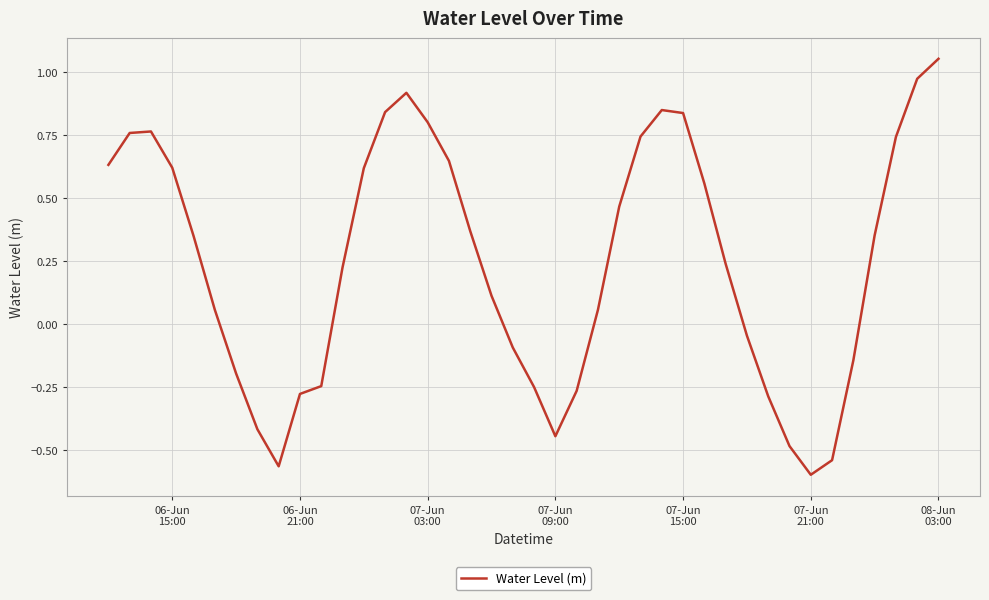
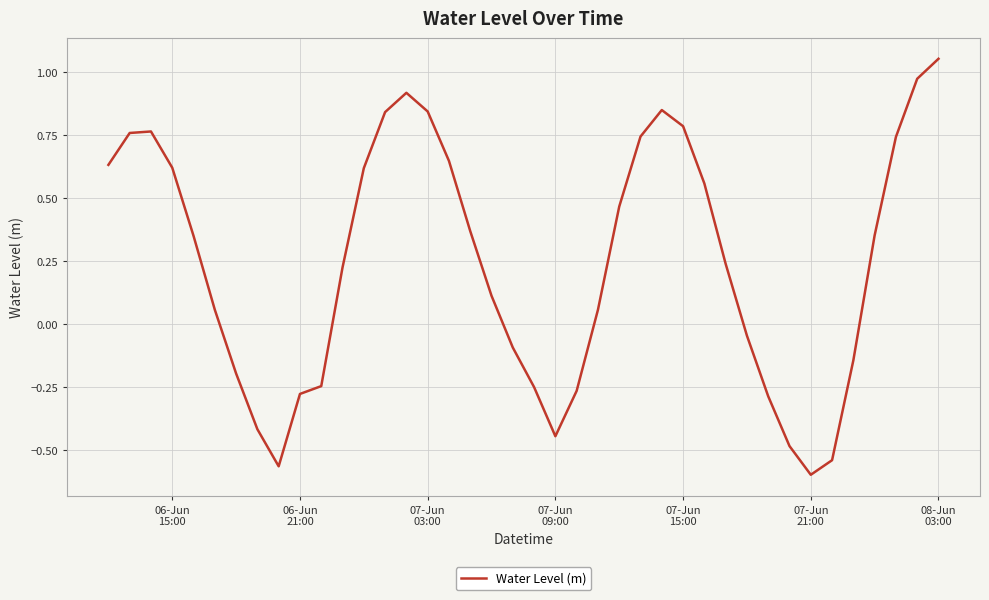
  {
    "06-Jun 15:00": 0.62,
    "06-Jun 21:00": -0.28,
-   "07-Jun 03:00": 0.80,
+   "07-Jun 03:00": 0.84,
    "07-Jun 09:00": -0.44,
-   "07-Jun 15:00": 0.84,
+   "07-Jun 15:00": 0.79,
    "07-Jun 21:00": -0.60,
    "08-Jun 03:00": 1.05
  }
